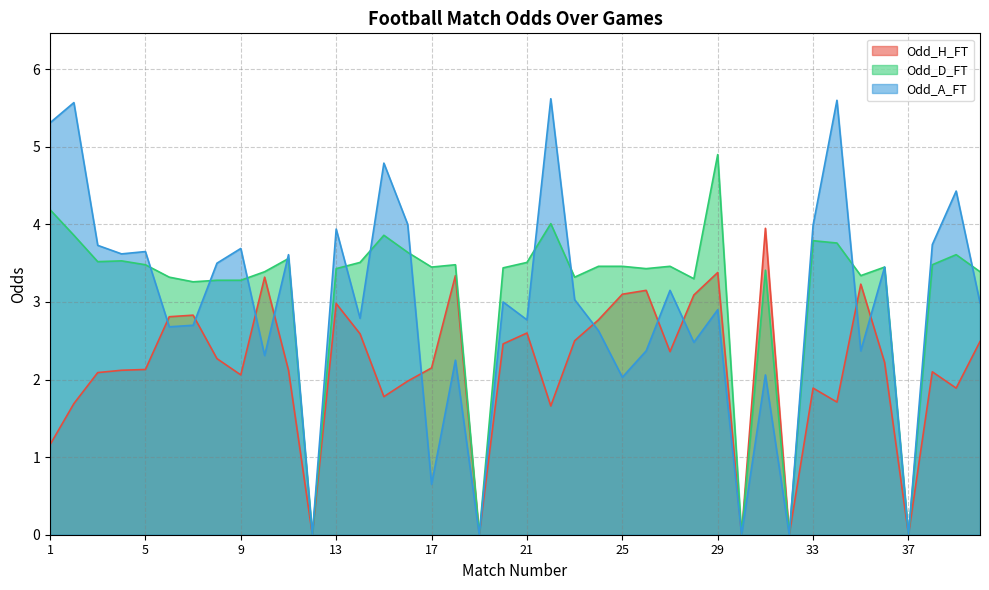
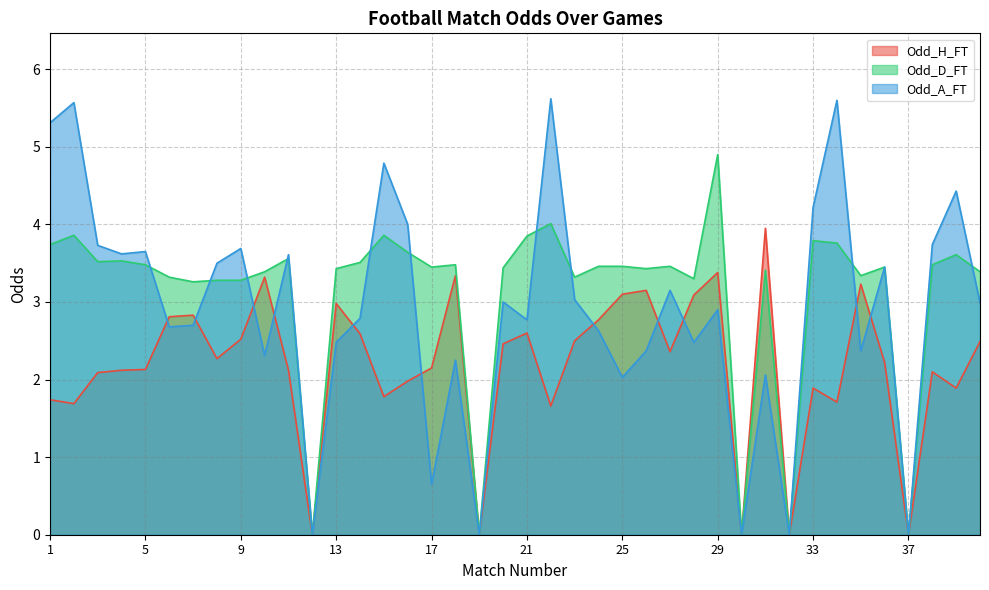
  {
    "Odd_H_FT": {
-     "1": 1.2,
+     "1": 1.7,
      "5": 2.1,
-     "9": 2.1,
+     "9": 2.5,
      "13": 3.0,
      "17": 2.2,
      "21": 2.6,
      "25": 3.1,
      "29": 3.4,
      "33": 1.9
    },
    "Odd_D_FT": {
-     "1": 4.2,
+     "1": 3.7,
      "5": 3.5,
      "9": 3.3,
      "13": 3.4,
      "17": 3.5,
-     "21": 3.5,
+     "21": 3.9,
      "25": 3.5,
      "29": 4.9,
      "33": 3.8
    },
    "Odd_A_FT": {
      "1": 5.3,
      "5": 3.7,
      "9": 3.7,
-     "13": 3.9,
+     "13": 2.5,
      "17": 0.7,
      "21": 2.8,
      "25": 2.0,
      "29": 2.9,
-     "33": 4.0
+     "33": 4.2
    }
  }
